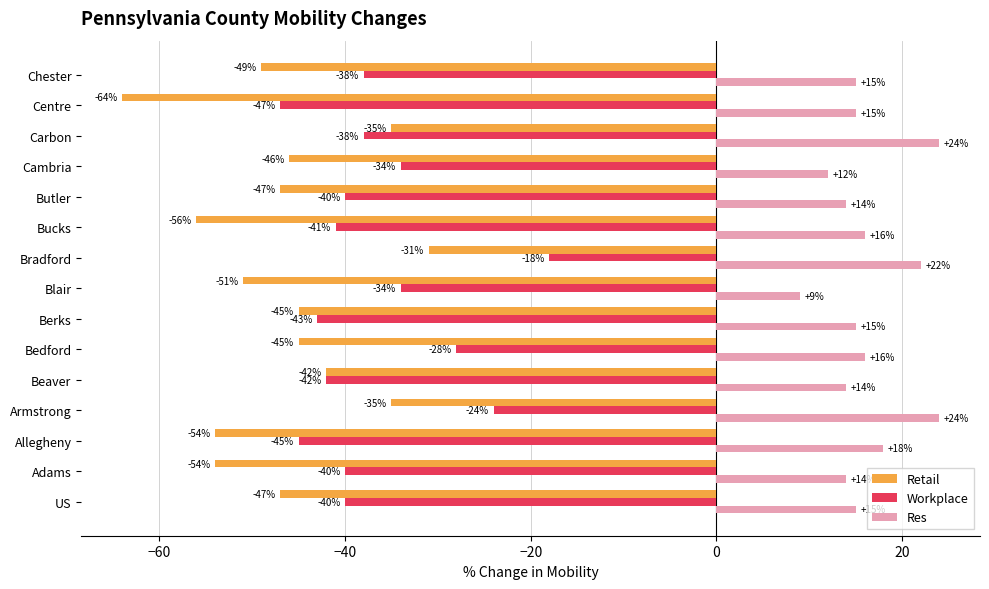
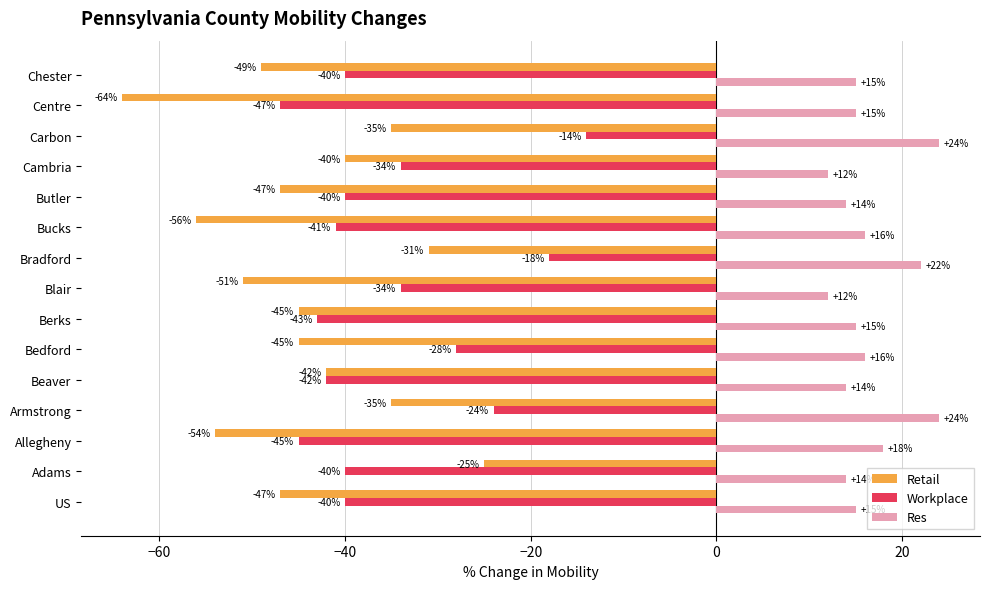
  {
    "Retail": {
      "Chester": "-49%",
      "Centre": "-64%",
      "Carbon": "-35%",
-     "Cambria": "-46%",
+     "Cambria": "-40%",
      "Butler": "-47%",
      "Bucks": "-56%",
      "Bradford": "-31%",
      "Blair": "-51%",
      "Berks": "-45%",
      "Bedford": "-45%",
      "Armstrong": "-35%",
      "Allegheny": "-54%",
-     "Adams": "-54%",
+     "Adams": "-25%",
      "US": "-47%"
    },
    "Workplace": {
-     "Chester": "-38%",
+     "Chester": "-40%",
      "Centre": "-47%",
-     "Carbon": "-38%",
+     "Carbon": "-14%",
      "Cambria": "-34%",
      "Butler": "-40%",
      "Bucks": "-41%",
      "Bradford": "-18%",
      "Blair": "-34%",
      "Berks": "-43%",
      "Bedford": "-28%",
      "Armstrong": "-24%",
      "Allegheny": "-45%",
      "Adams": "-40%",
      "US": "-40%"
    },
    "Res": {
      "Chester": "+15%",
      "Centre": "+15%",
      "Carbon": "+24%",
      "Cambria": "+12%",
      "Butler": "+14%",
      "Bucks": "+16%",
      "Bradford": "+22%",
-     "Blair": "+9%",
+     "Blair": "+12%",
      "Berks": "+15%",
      "Bedford": "+16%",
      "Beaver": "+14%",
      "Armstrong": "+24%",
      "Allegheny": "+18%"
    }
  }
